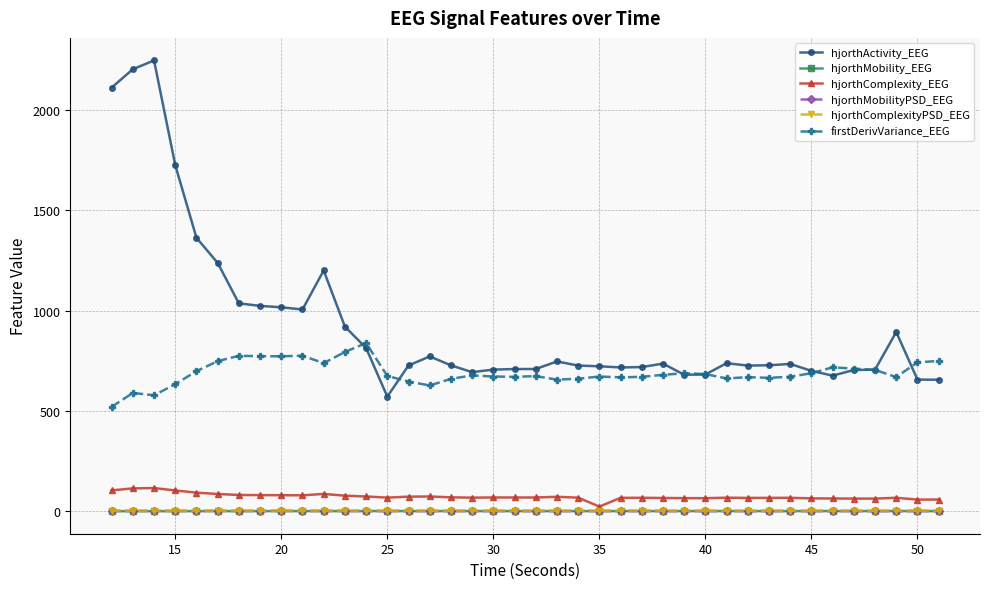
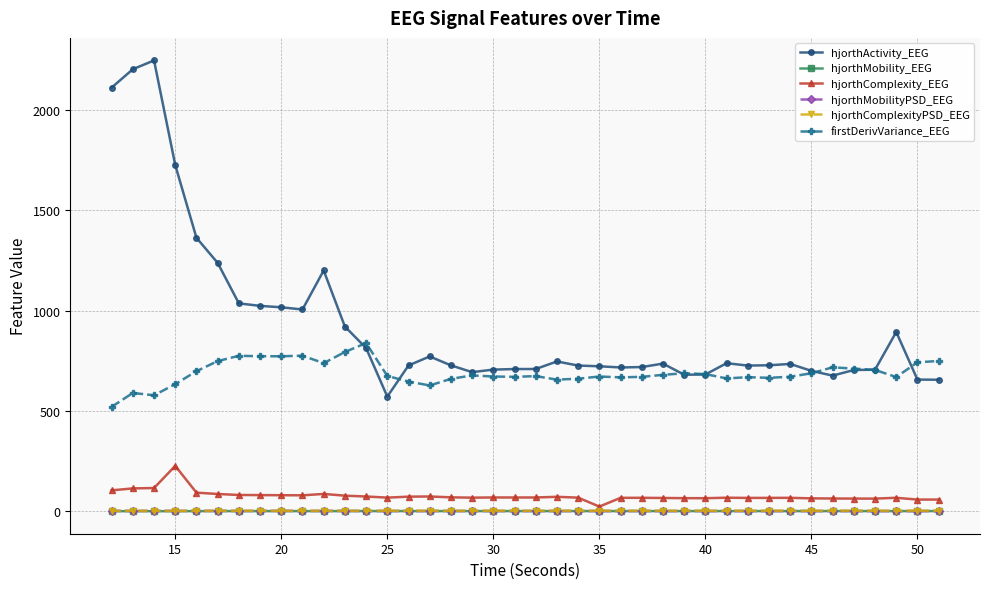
  {
    "hjorthComplexityPSD_EEG": {
      "15": 0,
      "20": 0,
      "25": 0,
      "30": 0,
      "35": 0,
      "40": 0,
      "45": 0,
      "50": 0
    },
    "hjorthComplexity_EEG": {
-     "15": 100,
+     "15": 230,
      "20": 80,
      "25": 70,
      "30": 70,
      "35": 20,
      "40": 70,
      "45": 60,
      "50": 60
    }
  }
